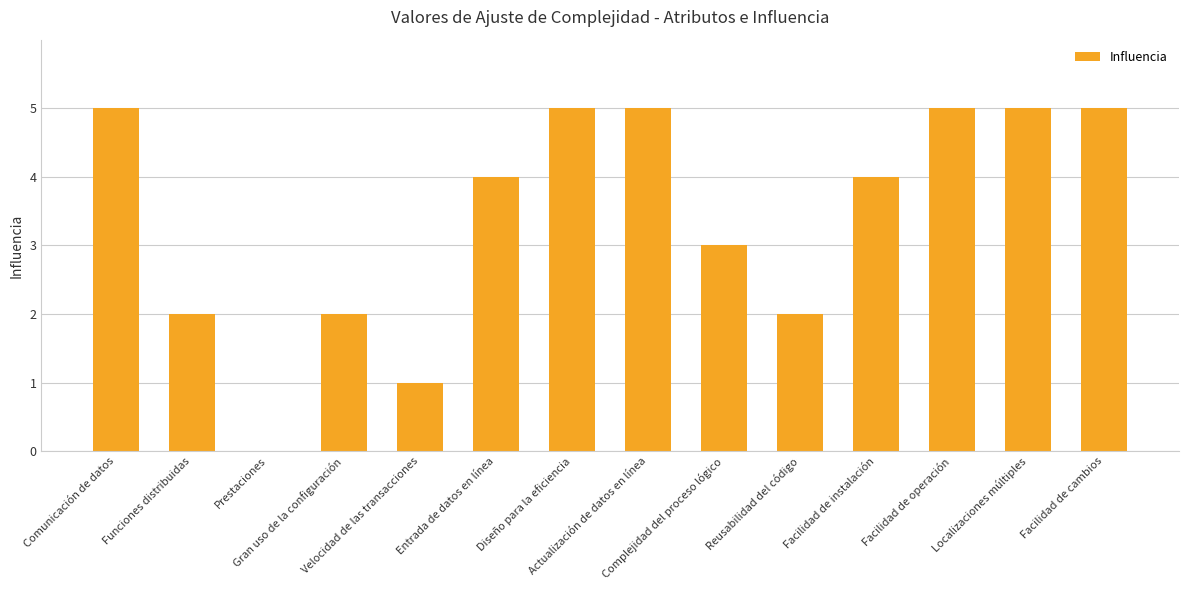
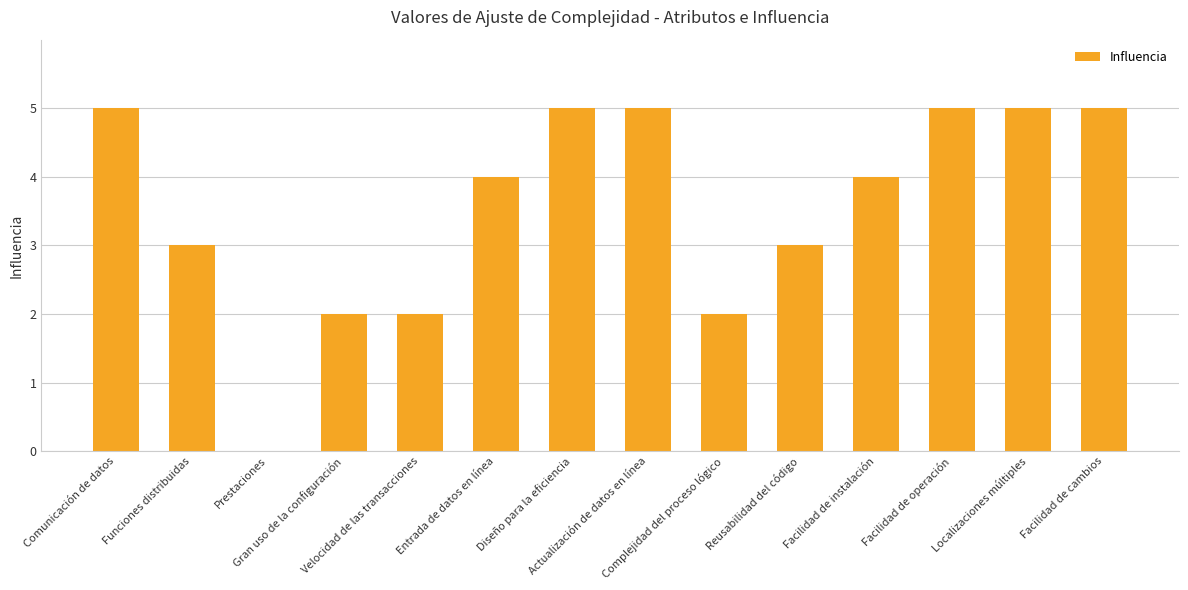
  {
    "Comunicación de datos": 5,
-   "Funciones distribuidas": 2,
+   "Funciones distribuidas": 3,
    "Prestaciones": 0,
    "Gran uso de la configuración": 2,
-   "Velocidad de las transacciones": 1,
+   "Velocidad de las transacciones": 2,
    "Entrada de datos en línea": 4,
    "Diseño para la eficiencia": 5,
    "Actualización de datos en línea": 5,
-   "Complejidad del proceso lógico": 3,
-   "Reusabilidad del código": 2,
+   "Complejidad del proceso lógico": 2,
+   "Reusabilidad del código": 3,
    "Facilidad de instalación": 4,
    "Facilidad de operación": 5,
    "Localizaciones múltiples": 5,
    "Facilidad de cambios": 5
  }
